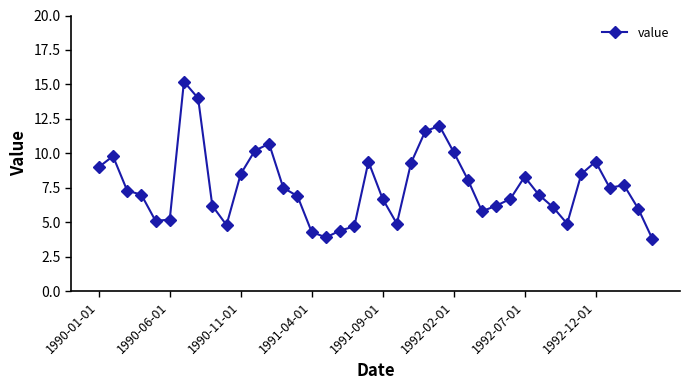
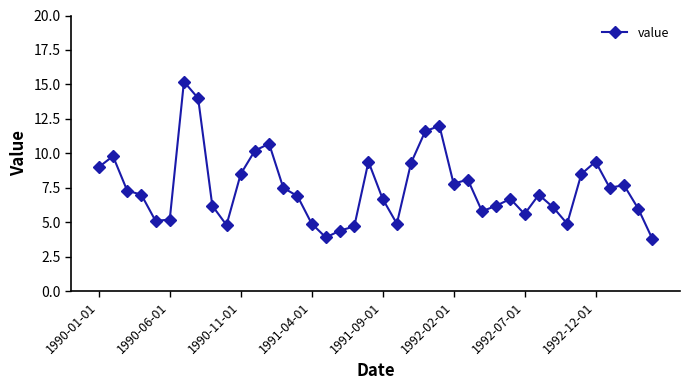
  {
    "1990-01-01": 9.0,
    "1990-06-01": 5.2,
    "1990-11-01": 8.5,
-   "1991-04-01": 4.3,
+   "1991-04-01": 4.9,
    "1991-09-01": 6.7,
-   "1992-02-01": 10.1,
-   "1992-07-01": 8.3,
+   "1992-02-01": 7.8,
+   "1992-07-01": 5.6,
    "1992-12-01": 9.4
  }
